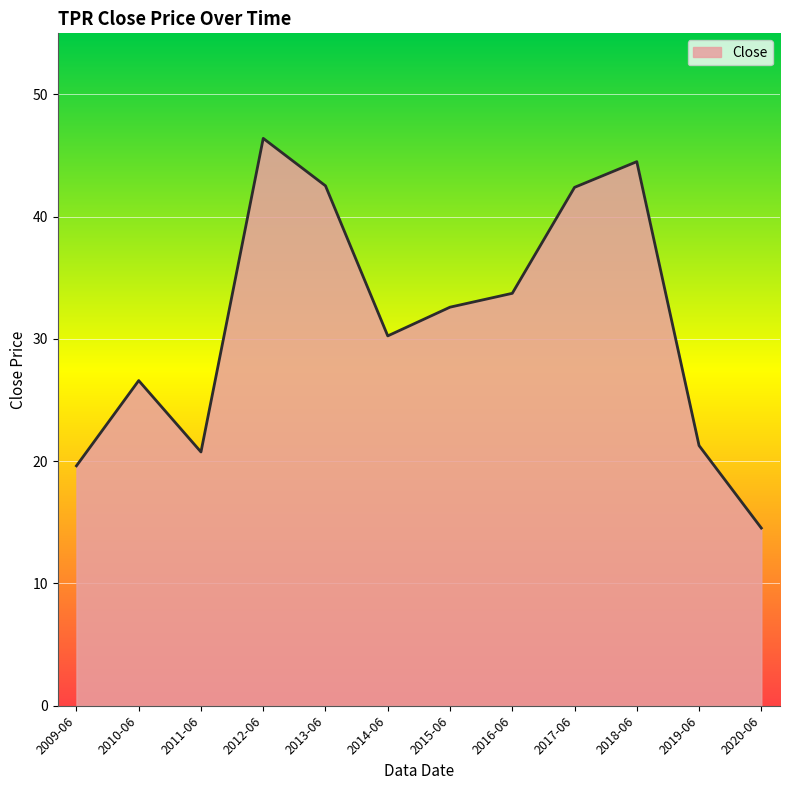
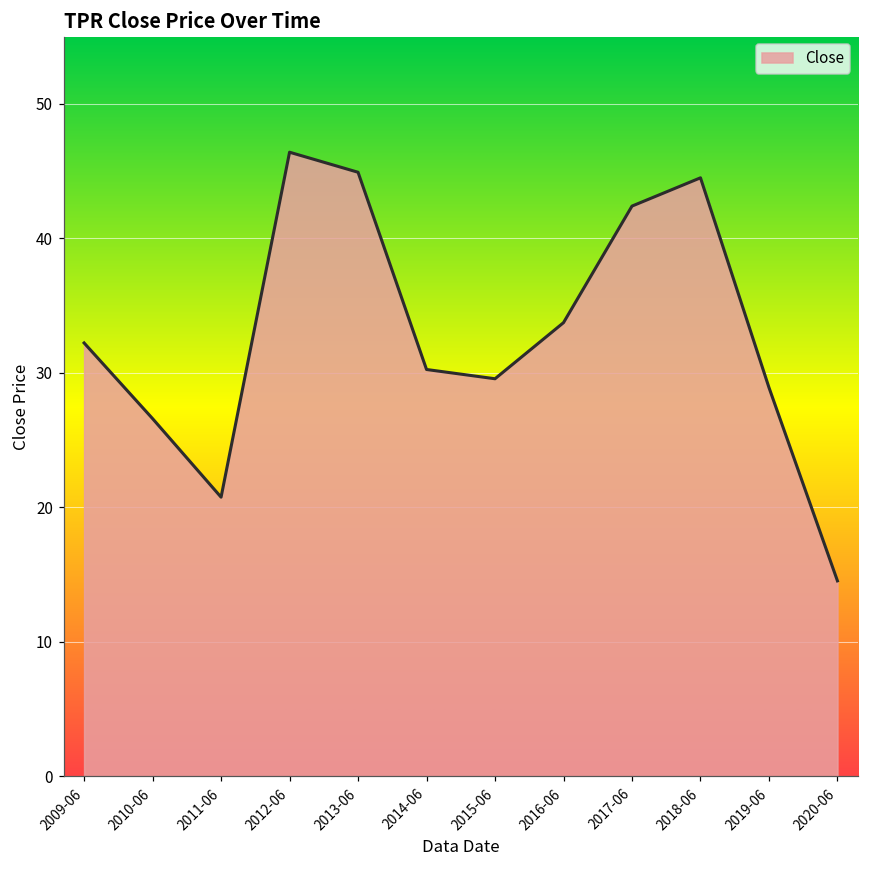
  {
-   "2009-06": 19.6,
+   "2009-06": 32.2,
    "2010-06": 26.6,
    "2011-06": 20.8,
    "2012-06": 46.4,
-   "2013-06": 42.5,
+   "2013-06": 44.9,
    "2014-06": 30.3,
-   "2015-06": 32.6,
+   "2015-06": 29.6,
    "2016-06": 33.7,
    "2017-06": 42.4,
    "2018-06": 44.5,
-   "2019-06": 21.3,
+   "2019-06": 28.9,
    "2020-06": 14.5
  }
